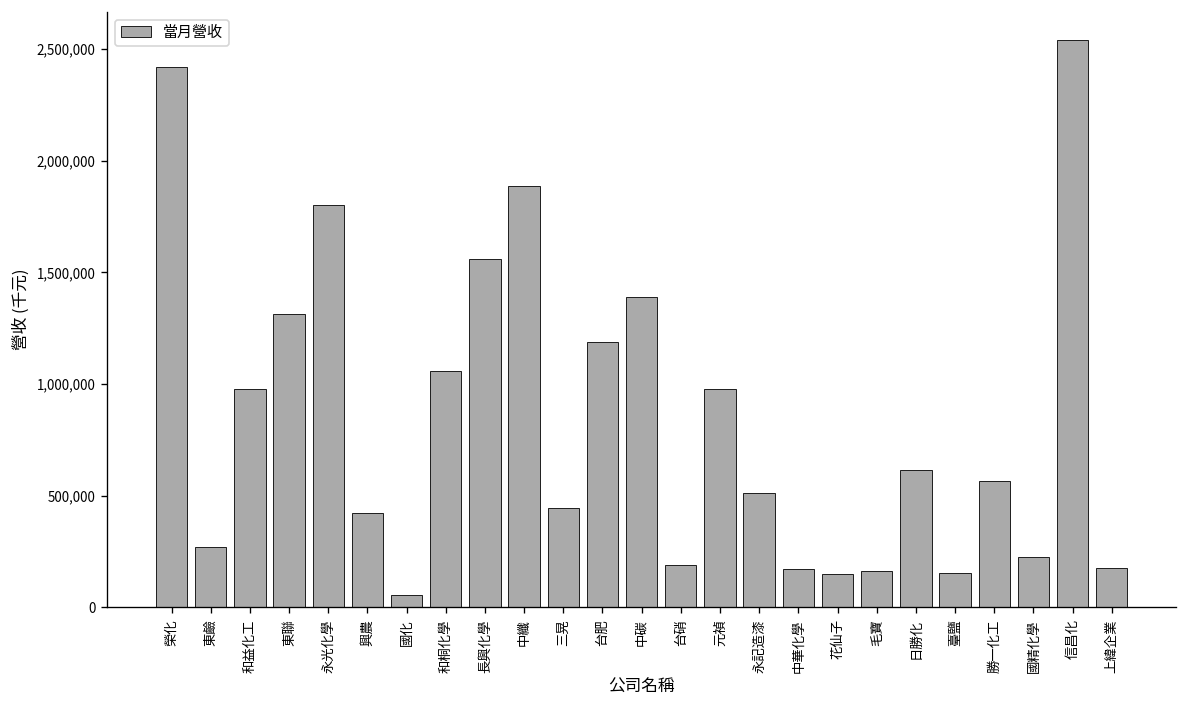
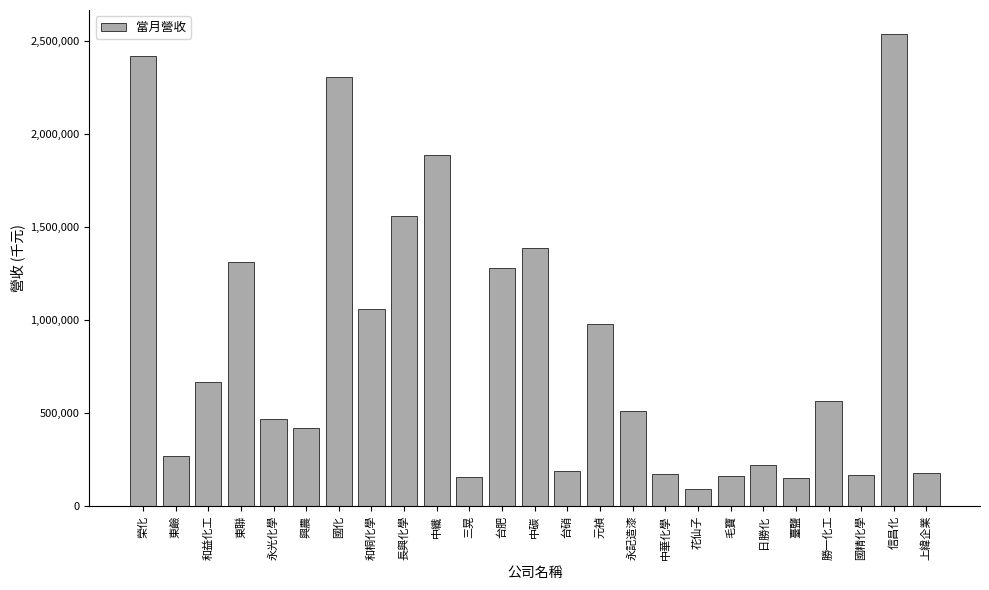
  {
    "榮化": "2,420,000",
    "東鹼": "270,000",
-   "和益化工": "980,000",
+   "和益化工": "670,000",
    "東聯": "1,310,000",
-   "永光化學": "1,800,000",
+   "永光化學": "470,000",
    "興農": "420,000",
-   "國化": "60,000",
+   "國化": "2,310,000",
    "和桐化學": "1,060,000",
    "長興化學": "1,560,000",
    "中纖": "1,890,000",
-   "三晃": "440,000",
-   "台肥": "1,190,000",
+   "三晃": "160,000",
+   "台肥": "1,280,000",
    "中碳": "1,390,000",
    "台硝": "190,000",
    "元禎": "980,000",
    "永記造漆": "510,000",
    "中華化學": "170,000",
-   "花仙子": "150,000",
+   "花仙子": "90,000",
    "毛寶": "160,000",
-   "日勝化": "620,000",
+   "日勝化": "220,000",
    "臺鹽": "150,000",
    "勝一化工": "560,000",
-   "國精化學": "230,000",
+   "國精化學": "170,000",
    "信昌化": "2,540,000",
    "上緯企業": "180,000"
  }
